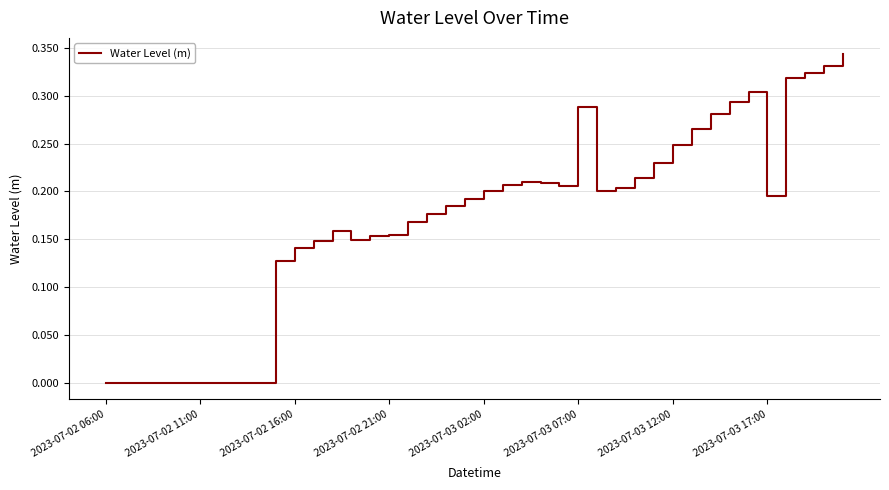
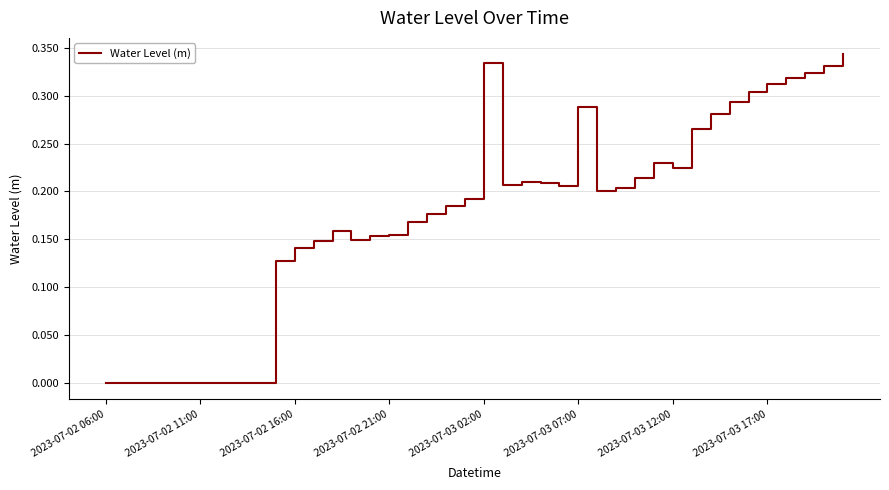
  {
    "2023-07-02 06:00": 0.00,
    "2023-07-02 11:00": 0.00,
    "2023-07-02 16:00": 0.14,
    "2023-07-02 21:00": 0.15,
-   "2023-07-03 02:00": 0.20,
+   "2023-07-03 02:00": 0.33,
    "2023-07-03 07:00": 0.29,
-   "2023-07-03 12:00": 0.25,
-   "2023-07-03 17:00": 0.20
+   "2023-07-03 12:00": 0.22,
+   "2023-07-03 17:00": 0.31
  }
